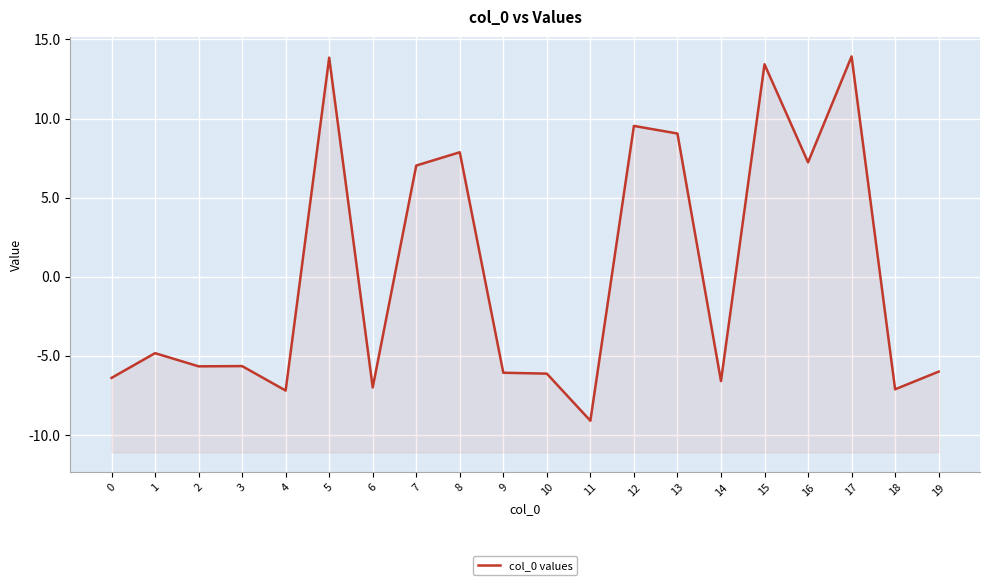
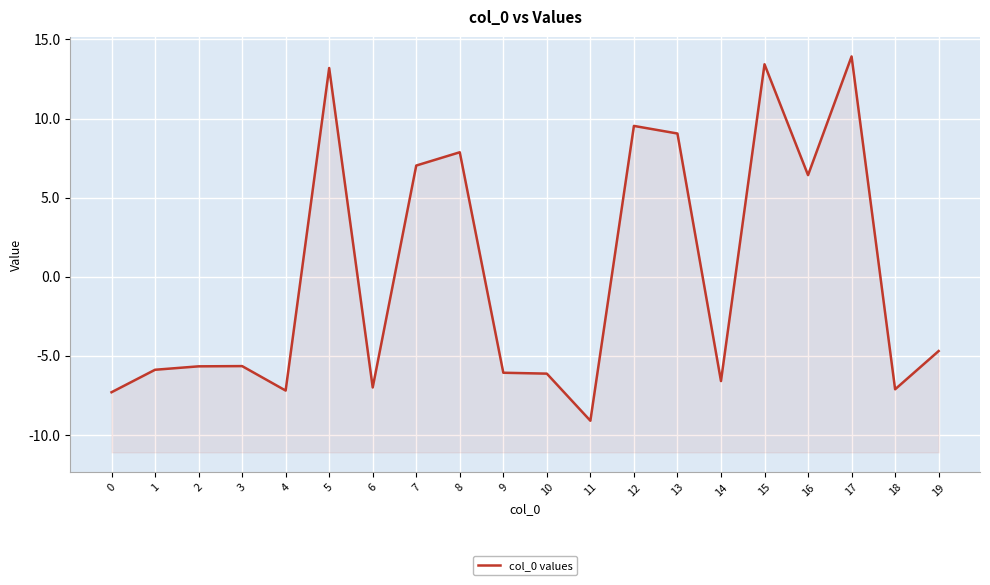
  {
-   "0": -6.4,
-   "1": -4.8,
+   "0": -7.3,
+   "1": -5.9,
    "2": -5.7,
    "3": -5.7,
    "4": -7.2,
-   "5": 13.9,
+   "5": 13.2,
    "6": -7.0,
    "7": 7.0,
    "8": 7.9,
    "9": -6.1,
    "10": -6.1,
    "11": -9.1,
    "12": 9.5,
    "13": 9.1,
    "14": -6.6,
    "15": 13.4,
-   "16": 7.2,
+   "16": 6.4,
    "17": 13.9,
    "18": -7.1,
-   "19": -6.0
+   "19": -4.7
  }
